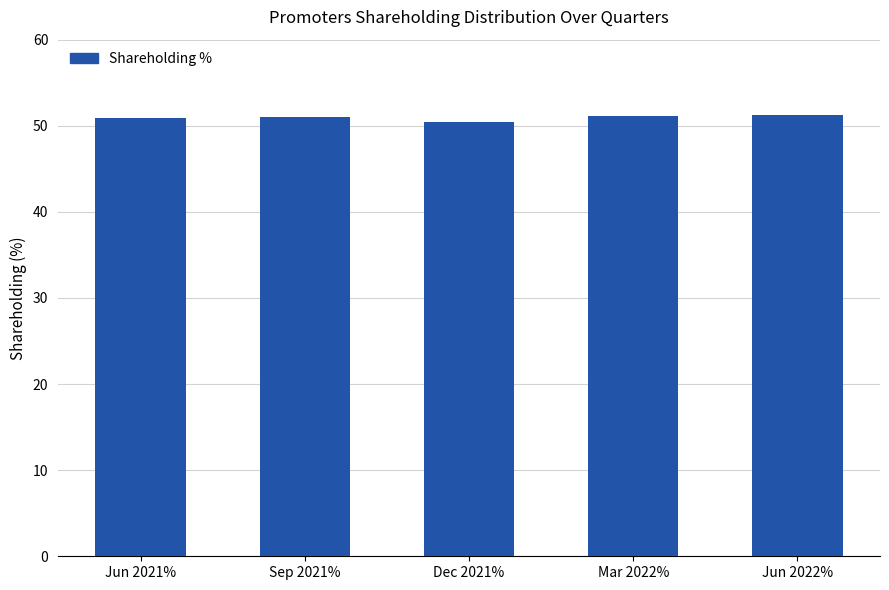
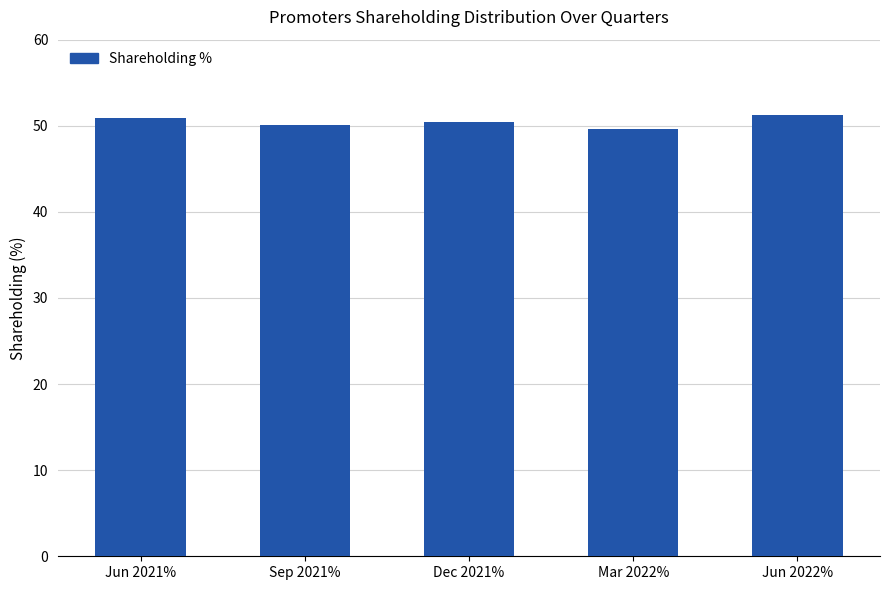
  {
    "Jun 2021%": 51,
-   "Sep 2021%": 51,
+   "Sep 2021%": 50,
    "Dec 2021%": 50,
-   "Mar 2022%": 51,
+   "Mar 2022%": 50,
    "Jun 2022%": 51
  }
